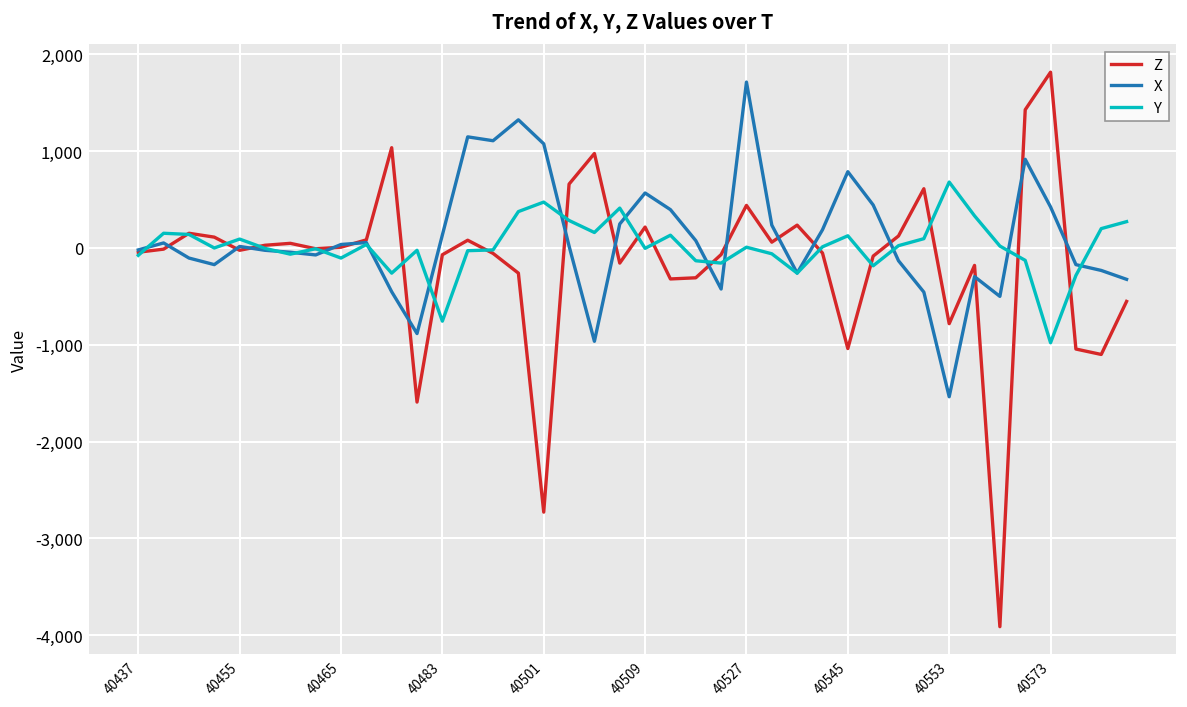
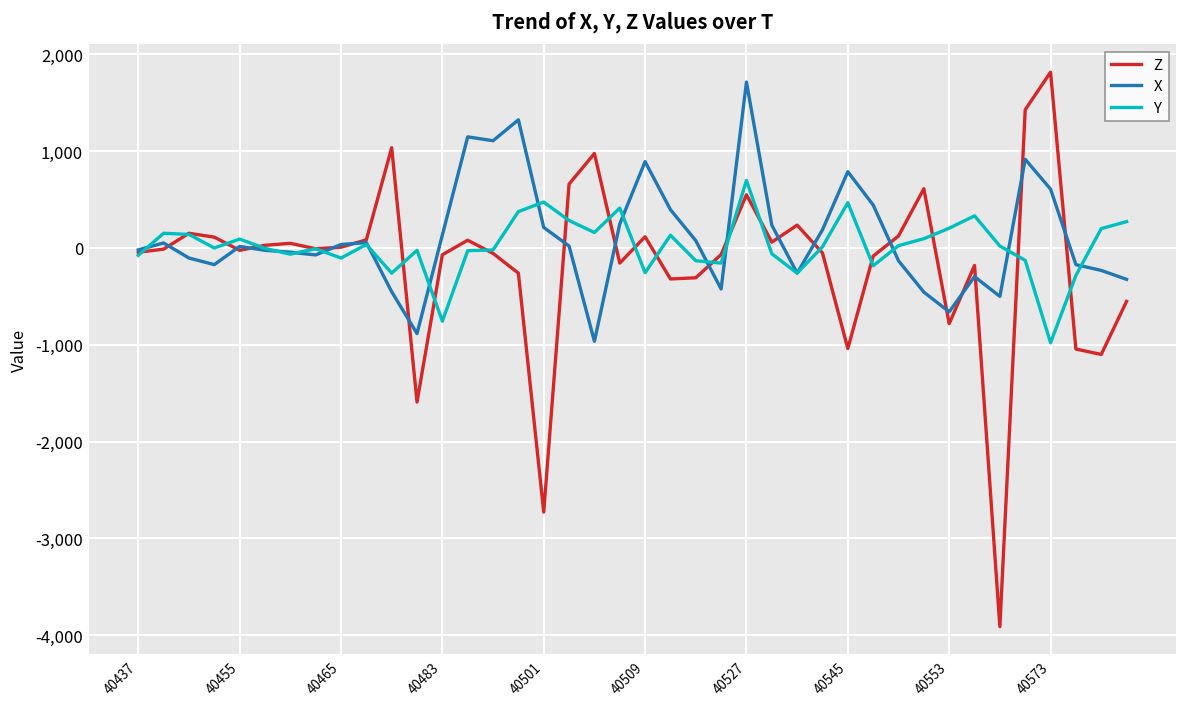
  {
    "Z": {
      "40455": "0",
      "40483": "-100",
      "40501": "-2,700",
-     "40509": "200",
-     "40527": "400",
+     "40509": "100",
+     "40527": "600",
      "40545": "-1,000",
      "40553": "-800",
      "40573": "1,800"
    },
    "X": {
      "40455": "0",
      "40483": "100",
-     "40501": "1,100",
-     "40509": "600",
+     "40501": "200",
+     "40509": "900",
      "40527": "1,700",
      "40545": "800",
-     "40553": "-1,500",
-     "40573": "400"
+     "40553": "-700",
+     "40573": "600"
    },
    "Y": {
      "40437": "-100",
      "40455": "100",
      "40465": "-100",
      "40483": "-800",
      "40501": "500",
-     "40509": "0",
-     "40527": "0",
-     "40545": "100",
-     "40553": "700",
+     "40509": "-300",
+     "40527": "700",
+     "40545": "500",
+     "40553": "200",
      "40573": "-1,000"
    }
  }
